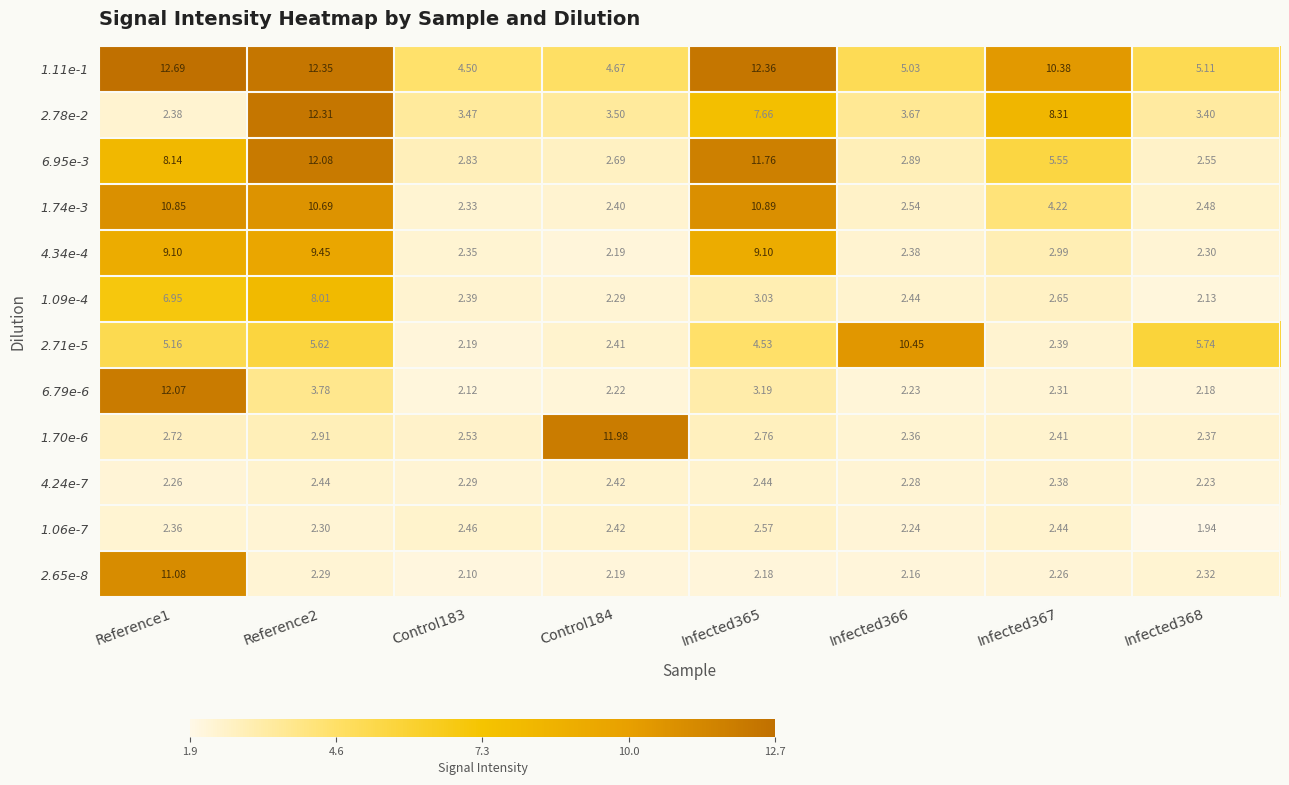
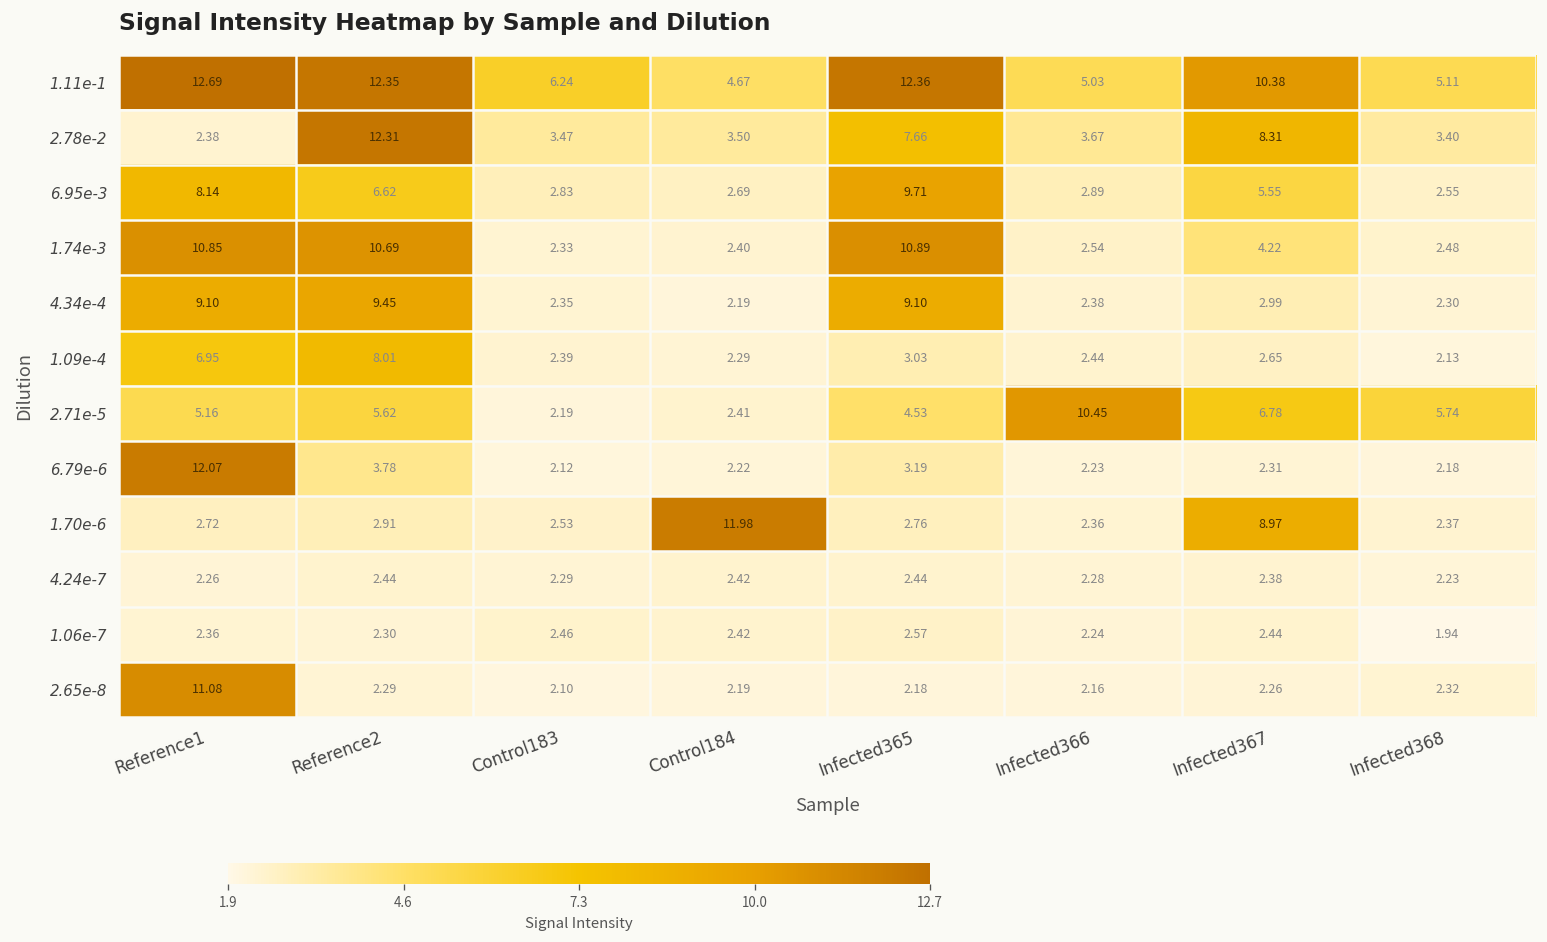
  {
    "1.11e-1": {
      "Reference1": 12.69,
      "Reference2": 12.35,
-     "Control183": 4.50,
+     "Control183": 6.24,
      "Control184": 4.67,
      "Infected365": 12.36,
      "Infected366": 5.03,
      "Infected367": 10.38,
      "Infected368": 5.11
    },
    "2.78e-2": {
      "Reference1": 2.38,
      "Reference2": 12.31,
      "Control183": 3.47,
      "Control184": 3.50,
      "Infected365": 7.66,
      "Infected366": 3.67,
      "Infected367": 8.31,
      "Infected368": 3.40
    },
    "6.95e-3": {
      "Reference1": 8.14,
-     "Reference2": 12.08,
+     "Reference2": 6.62,
      "Control183": 2.83,
      "Control184": 2.69,
-     "Infected365": 11.76,
+     "Infected365": 9.71,
      "Infected366": 2.89,
      "Infected367": 5.55,
      "Infected368": 2.55
    },
    "1.74e-3": {
      "Reference1": 10.85,
      "Reference2": 10.69,
      "Control183": 2.33,
      "Control184": 2.40,
      "Infected365": 10.89,
      "Infected366": 2.54,
      "Infected367": 4.22,
      "Infected368": 2.48
    },
    "4.34e-4": {
      "Reference1": 9.10,
      "Reference2": 9.45,
      "Control183": 2.35,
      "Control184": 2.19,
      "Infected365": 9.10,
      "Infected366": 2.38,
      "Infected367": 2.99,
      "Infected368": 2.30
    },
    "1.09e-4": {
      "Reference1": 6.95,
      "Reference2": 8.01,
      "Control183": 2.39,
      "Control184": 2.29,
      "Infected365": 3.03,
      "Infected366": 2.44,
      "Infected367": 2.65,
      "Infected368": 2.13
    },
    "2.71e-5": {
      "Reference1": 5.16,
      "Reference2": 5.62,
      "Control183": 2.19,
      "Control184": 2.41,
      "Infected365": 4.53,
      "Infected366": 10.45,
-     "Infected367": 2.39,
+     "Infected367": 6.78,
      "Infected368": 5.74
    },
    "6.79e-6": {
      "Reference1": 12.07,
      "Reference2": 3.78,
      "Control183": 2.12,
      "Control184": 2.22,
      "Infected365": 3.19,
      "Infected366": 2.23,
      "Infected367": 2.31,
      "Infected368": 2.18
    },
    "1.70e-6": {
      "Reference1": 2.72,
      "Reference2": 2.91,
      "Control183": 2.53,
      "Control184": 11.98,
      "Infected365": 2.76,
      "Infected366": 2.36,
-     "Infected367": 2.41,
+     "Infected367": 8.97,
      "Infected368": 2.37
    },
    "4.24e-7": {
      "Reference1": 2.26,
      "Reference2": 2.44,
      "Control183": 2.29,
      "Control184": 2.42,
      "Infected365": 2.44,
      "Infected366": 2.28,
      "Infected367": 2.38,
      "Infected368": 2.23
    },
    "1.06e-7": {
      "Reference1": 2.36,
      "Reference2": 2.30,
      "Control183": 2.46,
      "Control184": 2.42,
      "Infected365": 2.57,
      "Infected366": 2.24,
      "Infected367": 2.44,
      "Infected368": 1.94
    },
    "2.65e-8": {
      "Reference1": 11.08,
      "Reference2": 2.29,
      "Control183": 2.10,
      "Control184": 2.19,
      "Infected365": 2.18,
      "Infected366": 2.16,
      "Infected367": 2.26,
      "Infected368": 2.32
    }
  }
